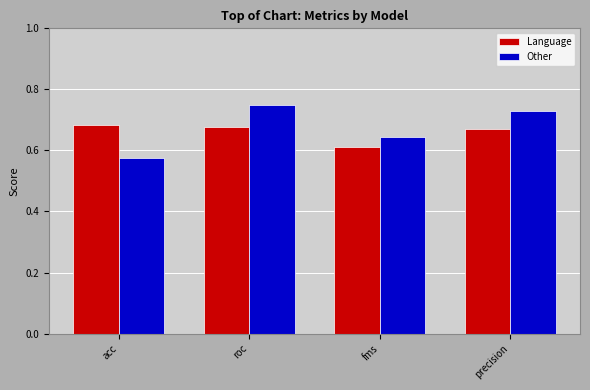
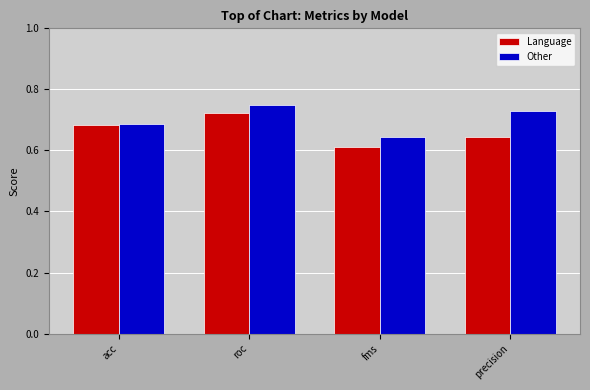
  {
    "Language": {
      "acc": 0.68,
-     "roc": 0.68,
+     "roc": 0.72,
      "fms": 0.61,
-     "precision": 0.67
+     "precision": 0.64
    },
    "Other": {
-     "acc": 0.58,
+     "acc": 0.69,
      "roc": 0.75,
      "fms": 0.64,
      "precision": 0.73
    }
  }
